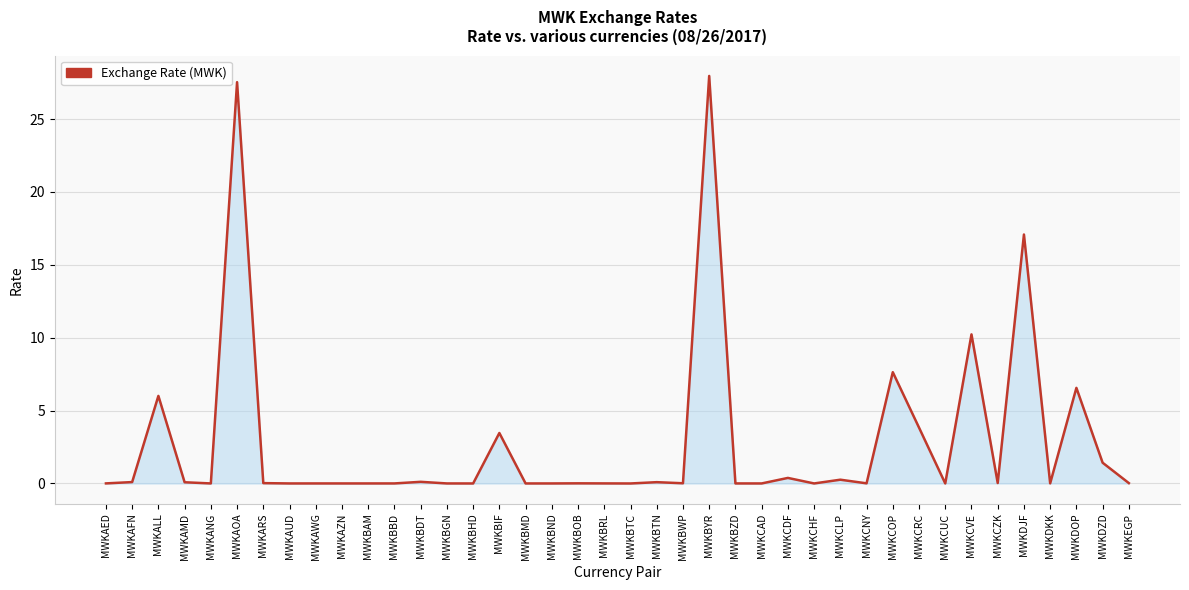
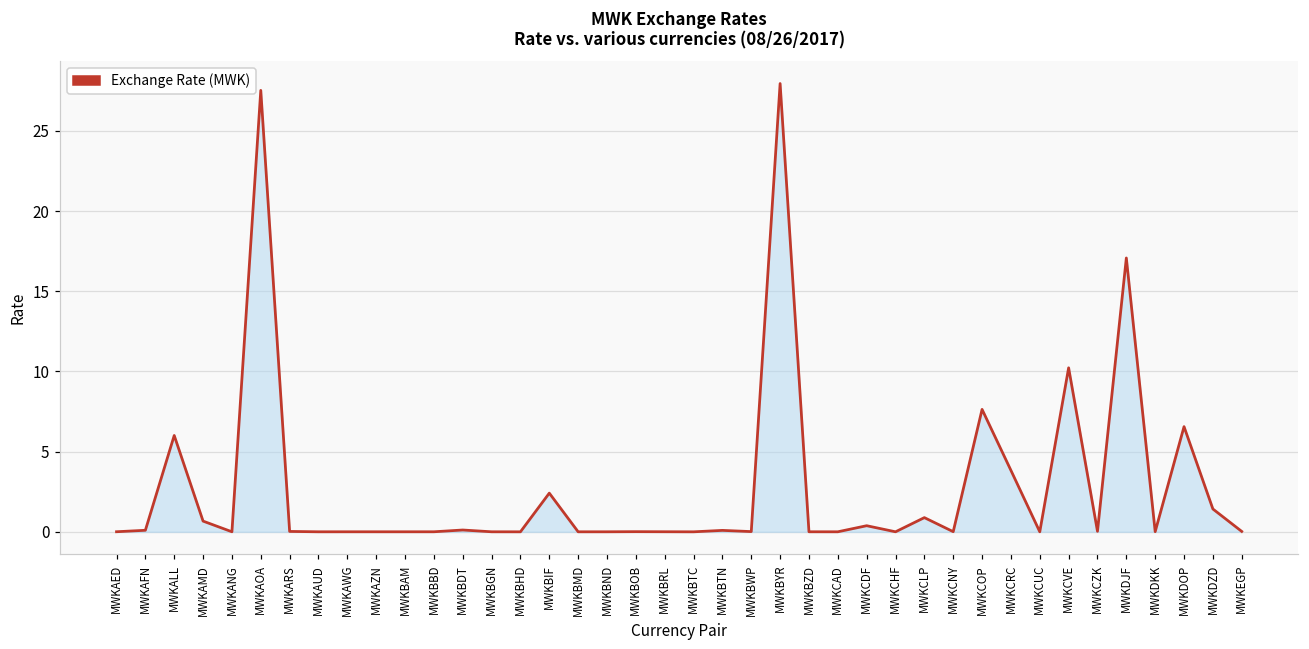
  {
    "MWKAED": 0.0,
    "MWKAFN": 0.1,
    "MWKALL": 6.0,
-   "MWKAMD": 0.1,
+   "MWKAMD": 0.7,
    "MWKANG": 0.0,
    "MWKAOA": 27.5,
    "MWKARS": 0.0,
    "MWKAUD": 0.0,
    "MWKAWG": 0.0,
    "MWKAZN": 0.0,
    "MWKBAM": 0.0,
    "MWKBBD": 0.0,
    "MWKBDT": 0.1,
    "MWKBGN": 0.0,
    "MWKBHD": 0.0,
-   "MWKBIF": 3.5,
+   "MWKBIF": 2.4,
    "MWKBMD": 0.0,
    "MWKBND": 0.0,
    "MWKBOB": 0.0,
    "MWKBRL": 0.0,
    "MWKBTC": 0.0,
    "MWKBTN": 0.1,
    "MWKBWP": 0.0,
    "MWKBYR": 28.0,
    "MWKBZD": 0.0,
    "MWKCAD": 0.0,
    "MWKCDF": 0.4,
    "MWKCHF": 0.0,
-   "MWKCLP": 0.3,
+   "MWKCLP": 0.9,
    "MWKCNY": 0.0,
    "MWKCOP": 7.6,
    "MWKCRC": 3.8,
    "MWKCUC": 0.0,
    "MWKCVE": 10.2,
    "MWKCZK": 0.0,
    "MWKDJF": 17.1,
    "MWKDKK": 0.0,
    "MWKDOP": 6.6,
    "MWKDZD": 1.4,
    "MWKEGP": 0.0
  }
